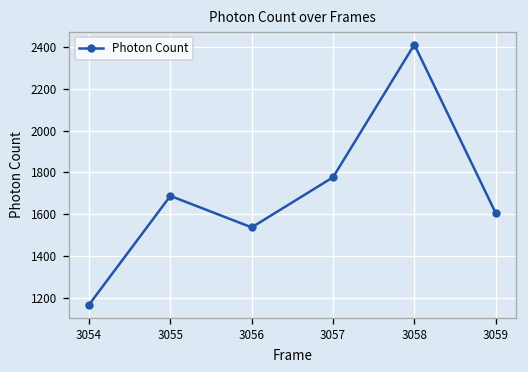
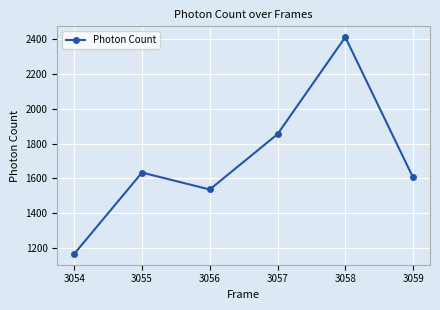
  {
    "3054": 1170,
-   "3055": 1690,
+   "3055": 1630,
    "3056": 1540,
-   "3057": 1780,
+   "3057": 1860,
    "3058": 2410,
    "3059": 1610
  }
